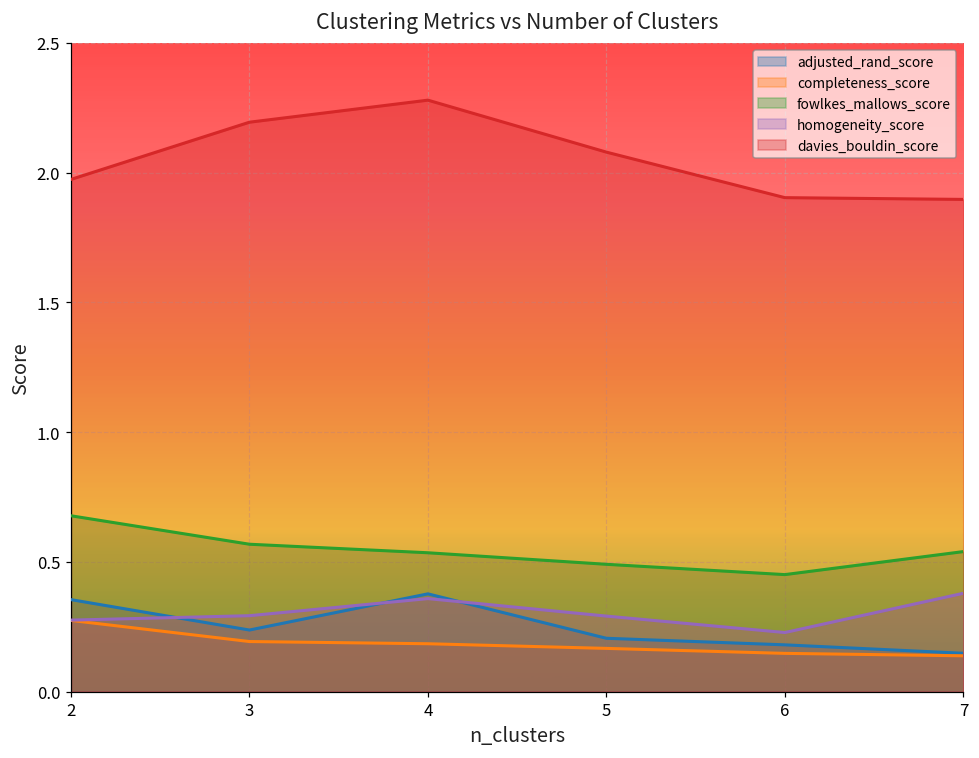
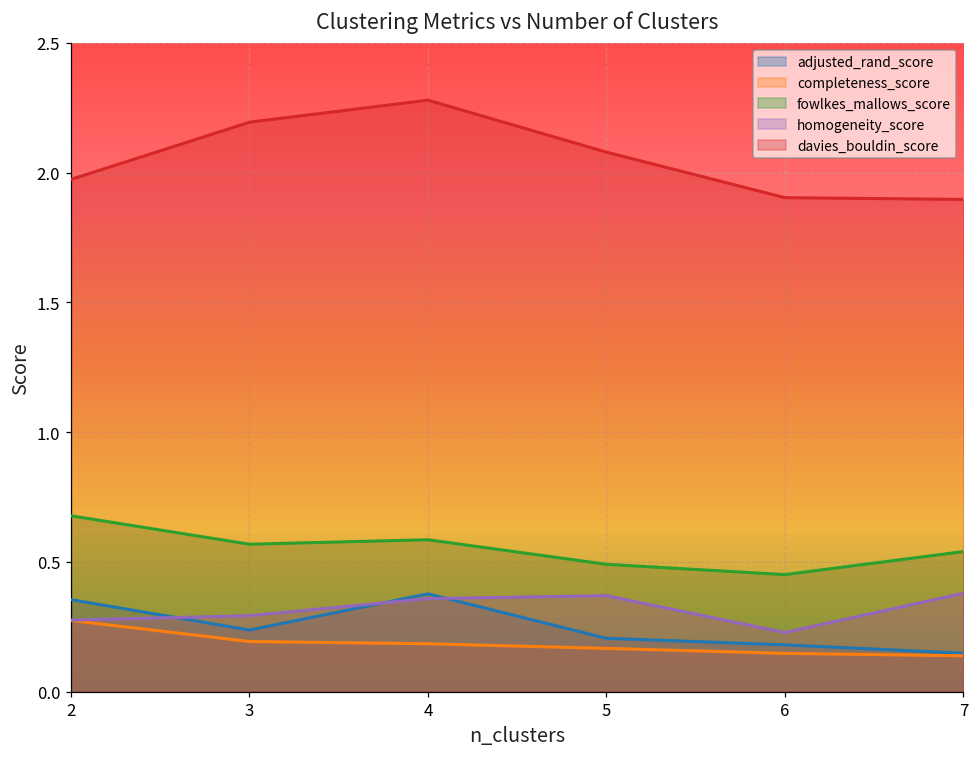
  {
    "adjusted_rand_score": {
      "2": 0.35,
      "3": 0.24,
      "4": 0.38,
      "5": 0.21,
      "6": 0.18
    },
    "fowlkes_mallows_score": {
      "2": 0.68,
      "3": 0.57,
-     "4": 0.54,
+     "4": 0.59,
      "5": 0.49,
      "6": 0.45,
      "7": 0.54
    },
    "homogeneity_score": {
      "3": 0.29,
      "4": 0.36,
-     "5": 0.29,
+     "5": 0.37,
      "6": 0.23,
      "7": 0.38
    }
  }
